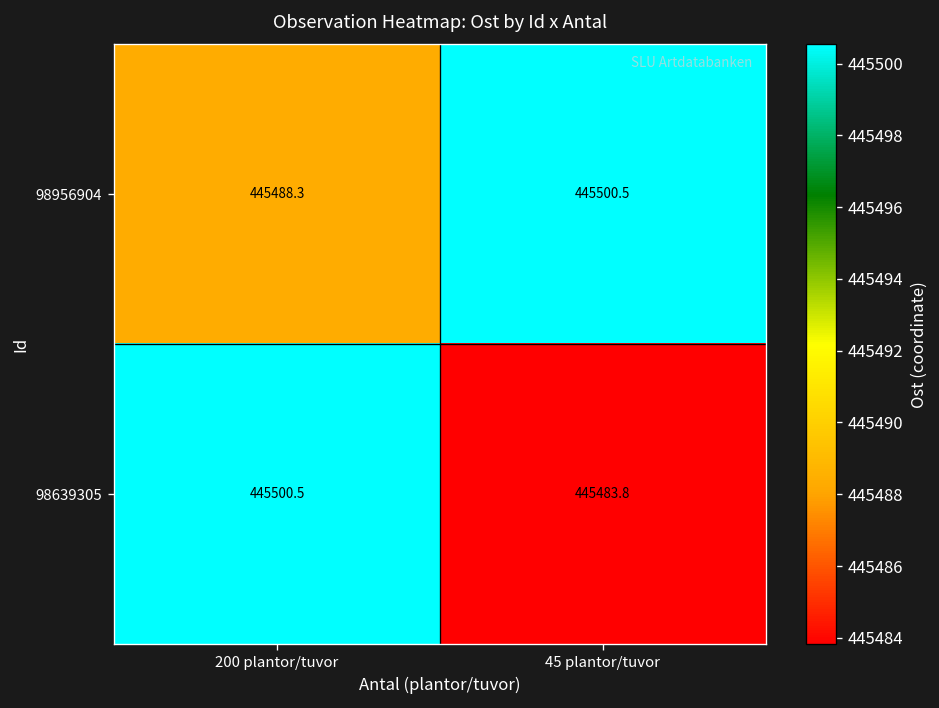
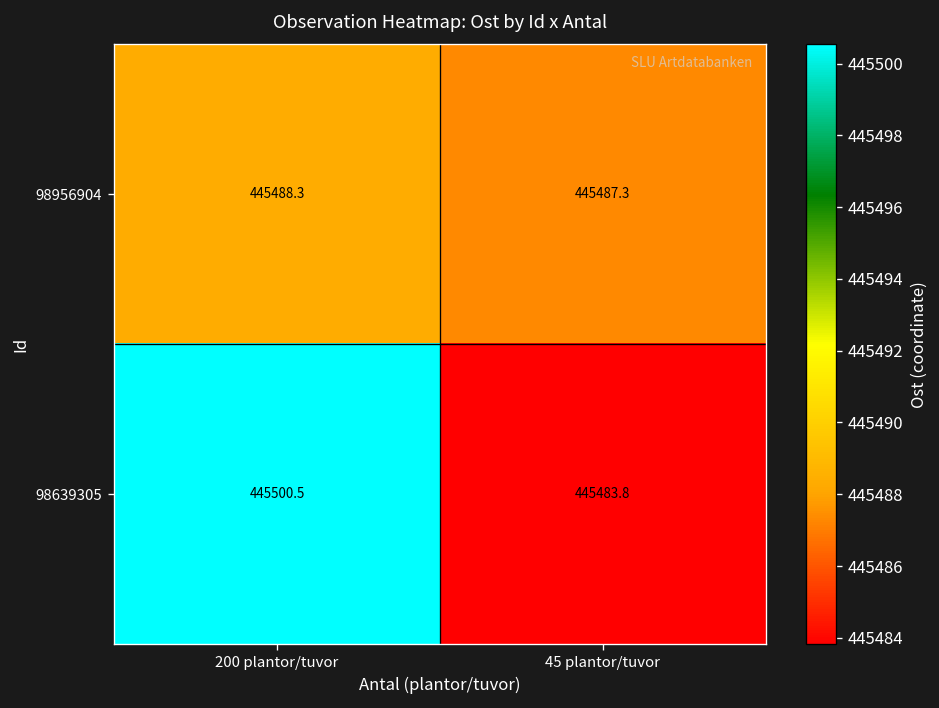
  {
    "98956904": {
      "200 plantor/tuvor": 445488.3,
-     "45 plantor/tuvor": 445500.5
+     "45 plantor/tuvor": 445487.3
    },
    "98639305": {
      "200 plantor/tuvor": 445500.5,
      "45 plantor/tuvor": 445483.8
    }
  }
